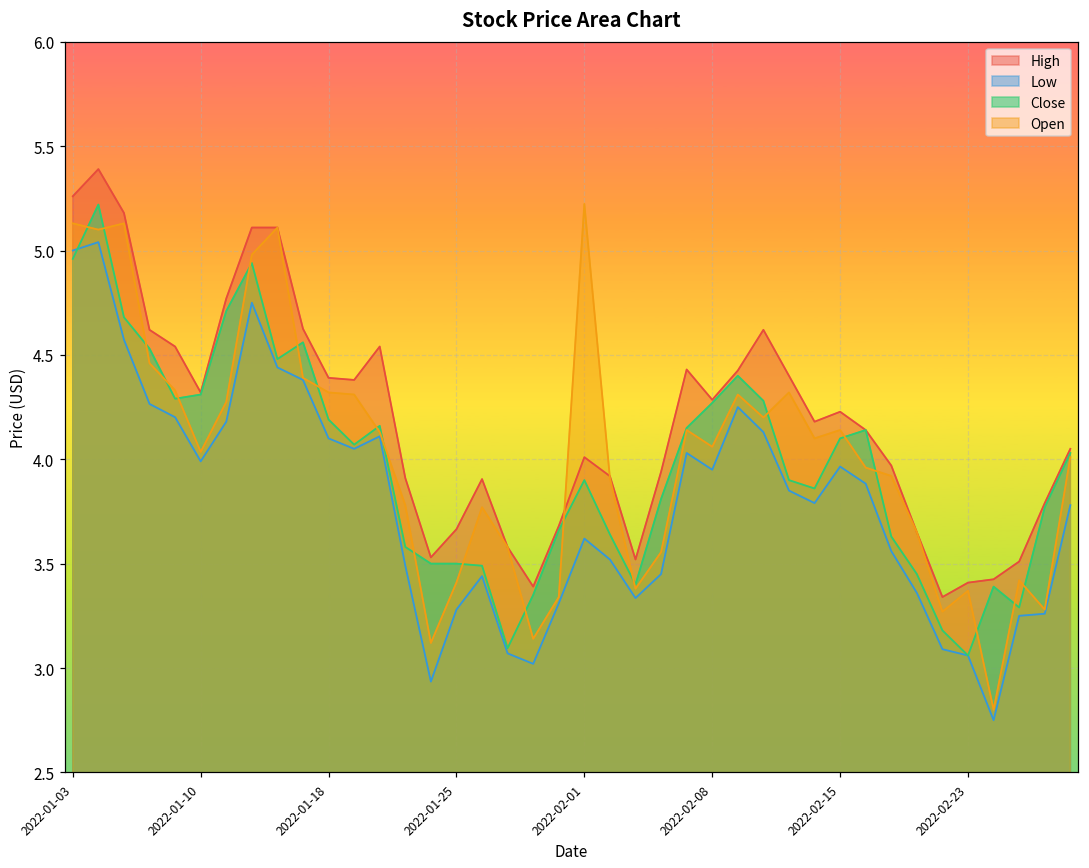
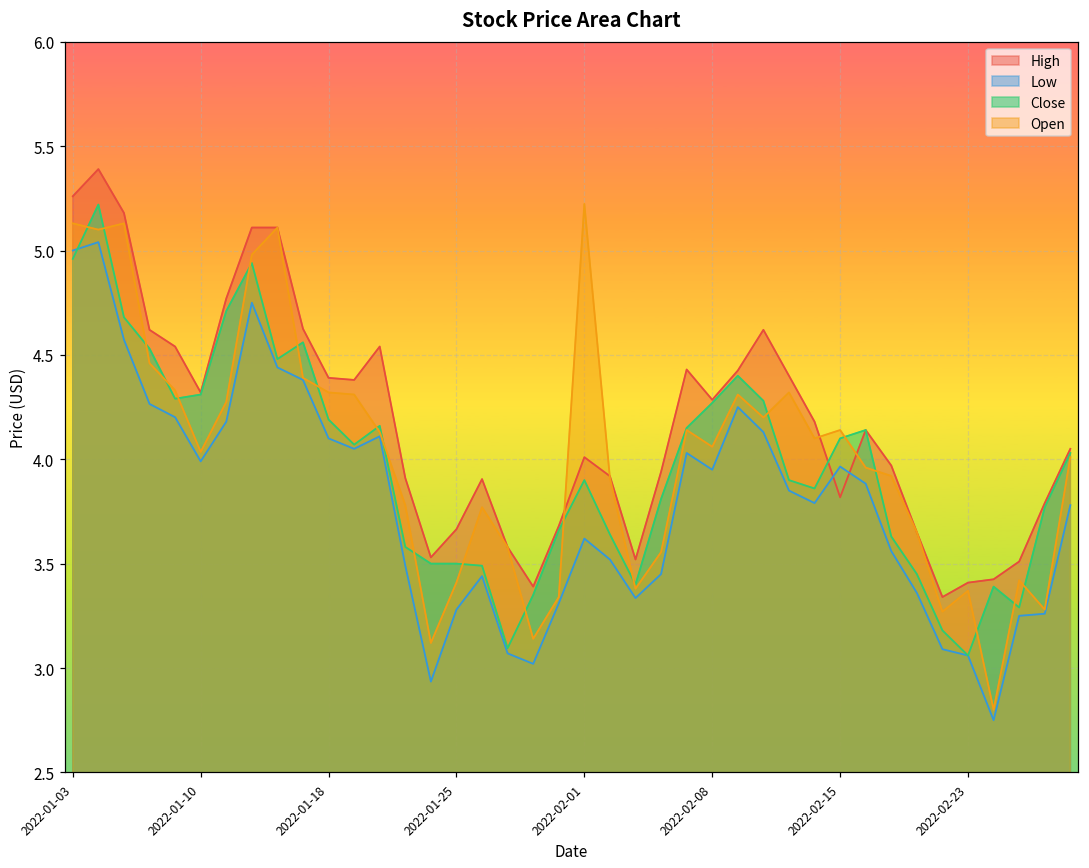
  {
    "High": {
      "2022-01-03": 5.26,
      "2022-01-18": 4.39,
      "2022-01-25": 3.67,
      "2022-02-01": 4.01,
      "2022-02-08": 4.29,
-     "2022-02-15": 4.23,
+     "2022-02-15": 3.82,
      "2022-02-23": 3.41
    },
    "Low": {
      "2022-01-03": 5.00,
      "2022-01-10": 3.99,
      "2022-01-18": 4.10,
      "2022-01-25": 3.28,
      "2022-02-01": 3.62,
      "2022-02-08": 3.95,
      "2022-02-15": 3.97
    },
    "Close": {
      "2022-01-03": 4.96,
      "2022-01-18": 4.19,
      "2022-01-25": 3.50,
      "2022-02-01": 3.90,
      "2022-02-08": 4.27,
      "2022-02-15": 4.10
    },
    "Open": {
      "2022-01-03": 5.13,
      "2022-01-10": 4.04,
      "2022-01-18": 4.32,
      "2022-01-25": 3.41,
      "2022-02-01": 5.22,
      "2022-02-08": 4.06,
      "2022-02-15": 4.14,
      "2022-02-23": 3.37
    }
  }
